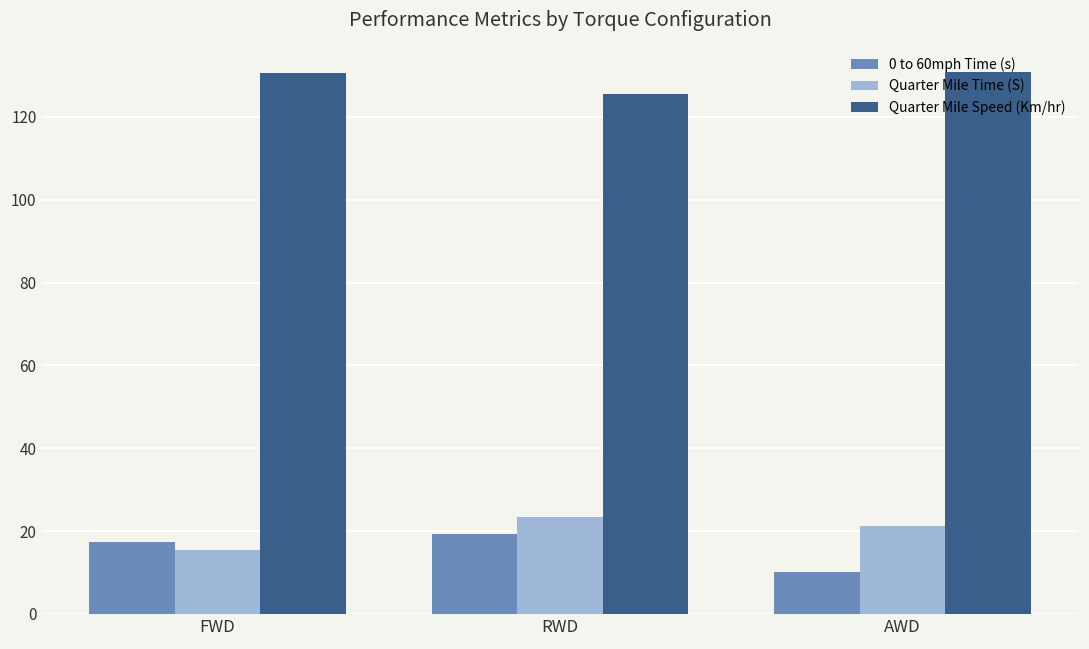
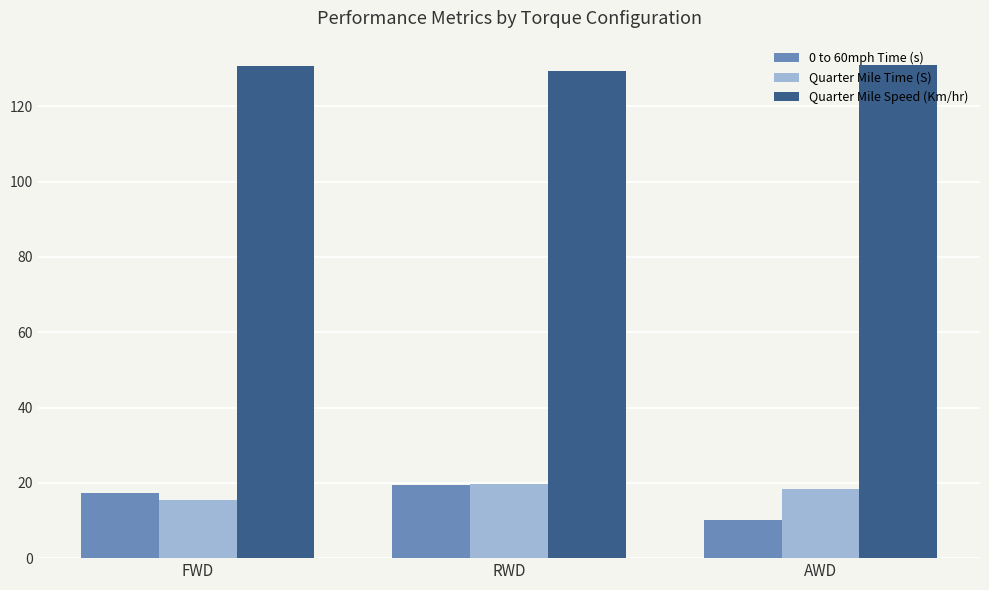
  {
    "0 to 60mph Time (s)": {
      "FWD": 17,
      "RWD": 19,
      "AWD": 10
    },
    "Quarter Mile Time (S)": {
      "FWD": 15,
-     "RWD": 23,
-     "AWD": 21
+     "RWD": 20,
+     "AWD": 18
    },
    "Quarter Mile Speed (Km/hr)": {
      "FWD": 131,
-     "RWD": 126,
+     "RWD": 129,
      "AWD": 131
    }
  }
